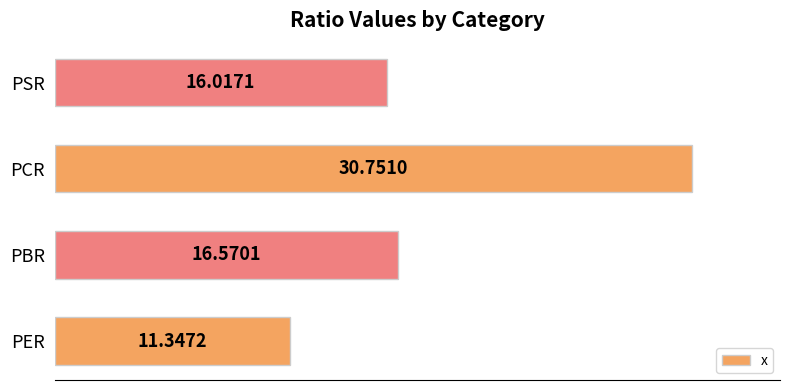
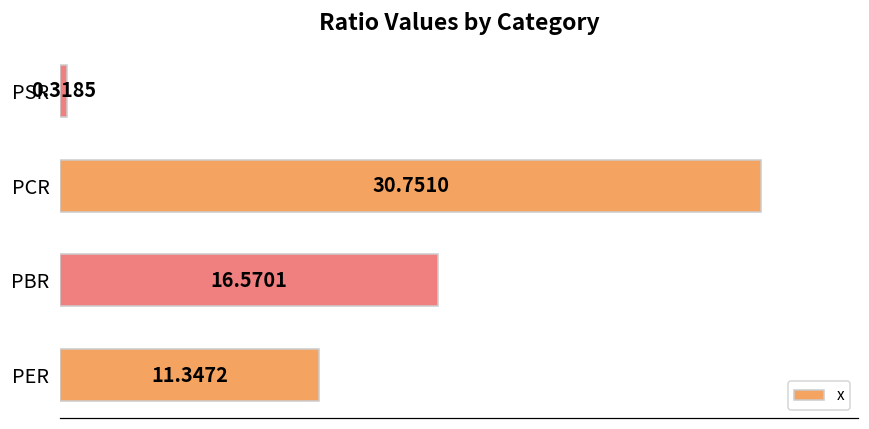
  {
-   "PSR": 16.0171,
+   "PSR": 0.3185,
    "PCR": 30.7510,
    "PBR": 16.5701,
    "PER": 11.3472
  }
